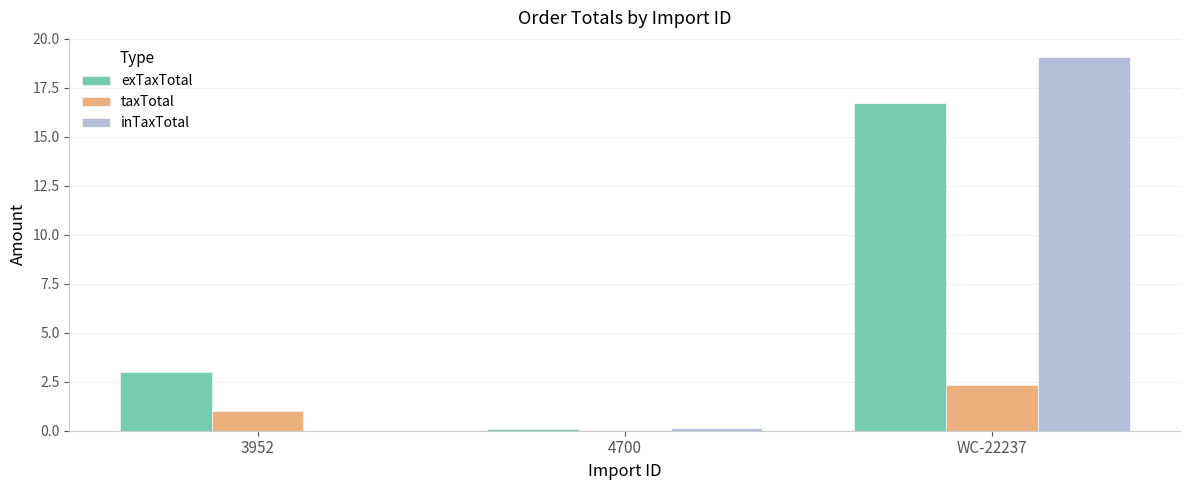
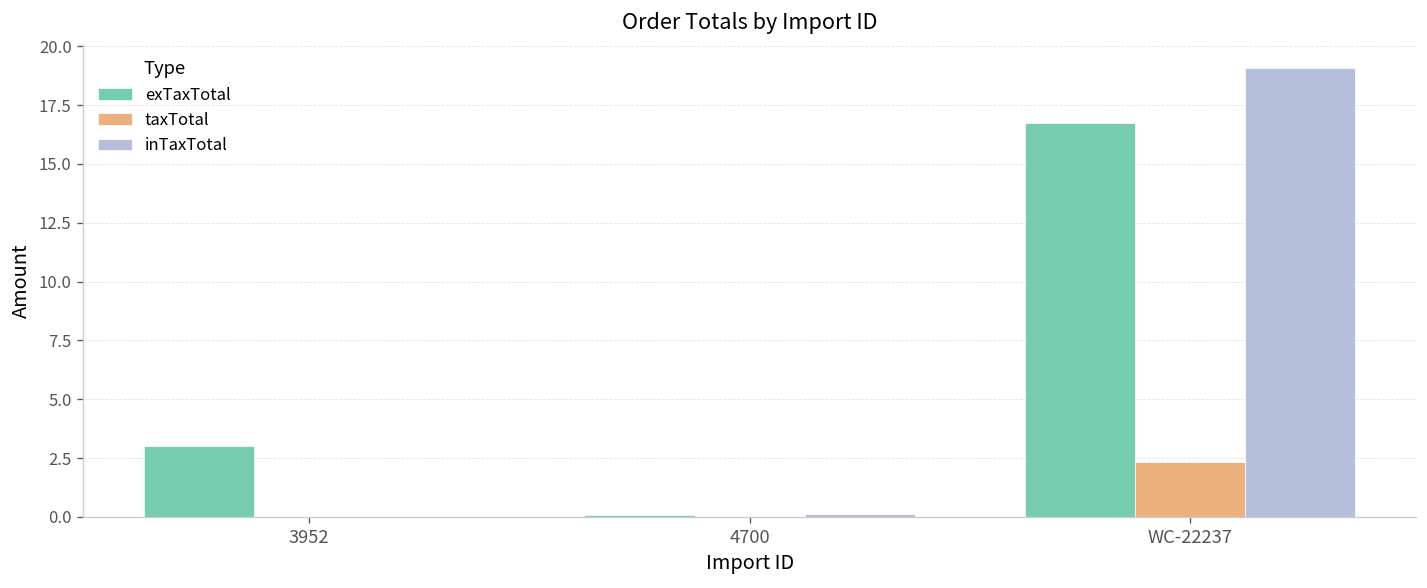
  {
    "exTaxTotal": {
      "3952": 3,
      "WC-22237": 16.7
    },
    "taxTotal": {
-     "3952": 1,
+     "3952": 0,
      "WC-22237": 2.3
    },
    "inTaxTotal": {
      "3952": 0,
      "WC-22237": 19
    }
  }
